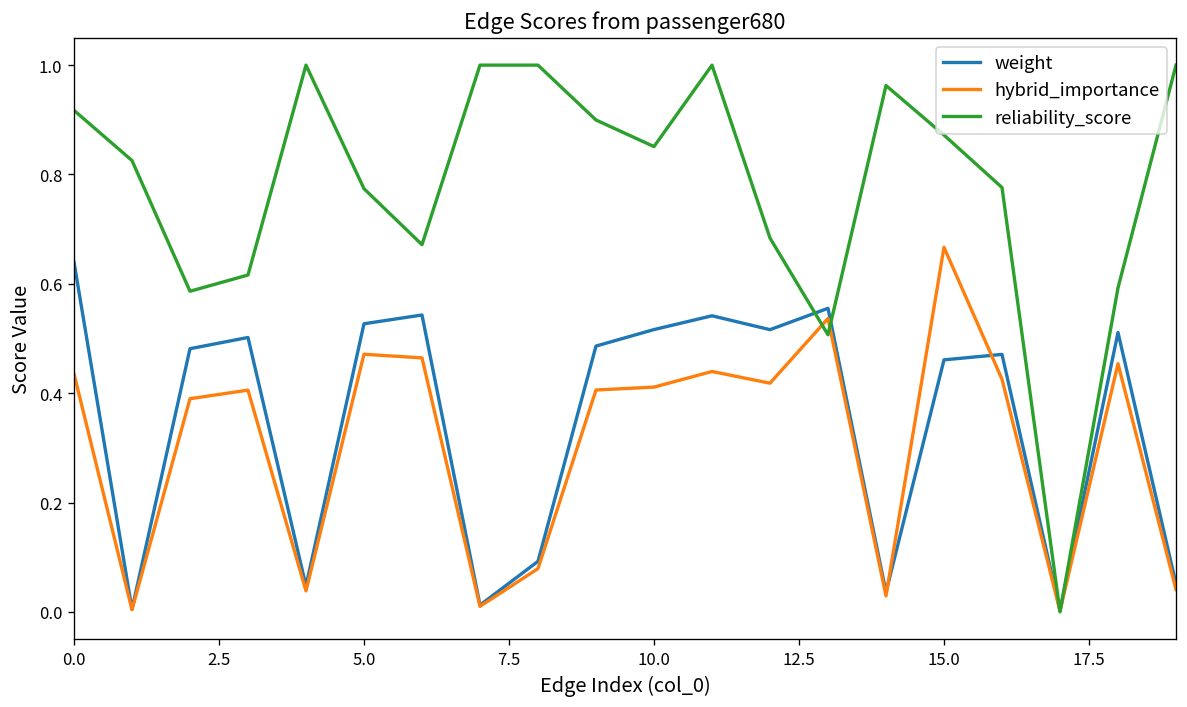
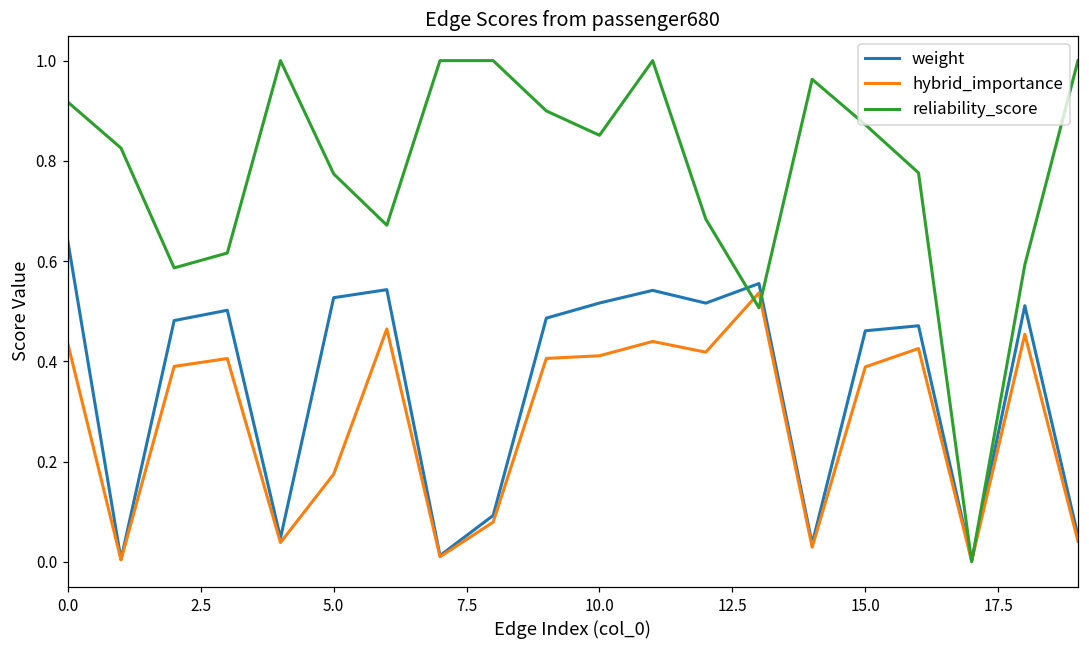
  {
    "weight": {
      "0.0": 0.64,
      "5.0": 0.53,
      "10.0": 0.52,
      "15.0": 0.46
    },
    "hybrid_importance": {
      "0.0": 0.44,
-     "5.0": 0.47,
+     "5.0": 0.17,
      "10.0": 0.41,
-     "15.0": 0.67
+     "15.0": 0.39
    },
    "reliability_score": {
      "0.0": 0.92,
      "5.0": 0.77,
      "10.0": 0.85
    }
  }
